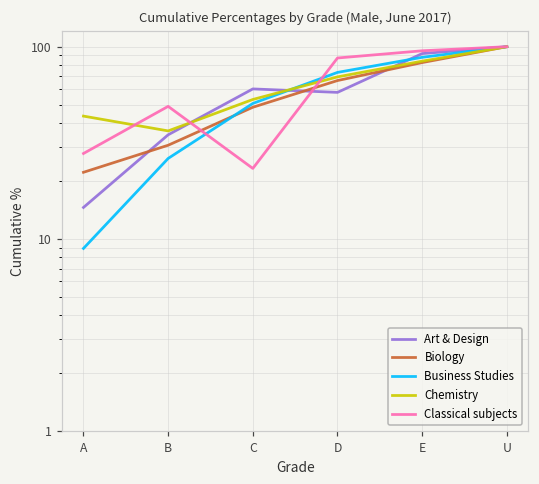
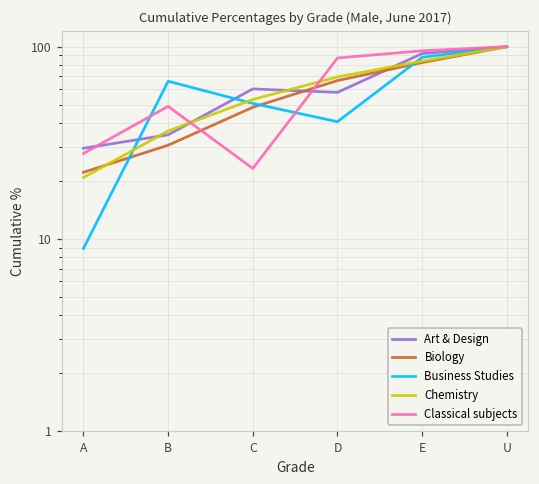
  {
    "Art & Design": {
-     "A": 15,
+     "A": 30,
      "B": 35,
      "C": 60,
      "D": 58
    },
    "Biology": {
      "A": 22,
      "B": 31,
      "C": 48,
      "D": 67
    },
    "Business Studies": {
      "A": 9,
-     "B": 26,
+     "B": 66,
      "C": 51,
-     "D": 73,
+     "D": 41,
      "E": 90
    },
    "Chemistry": {
-     "A": 44,
+     "A": 21,
      "B": 36,
      "C": 53,
      "D": 70
    },
    "Classical subjects": {
      "A": 28,
      "B": 49,
      "C": 23,
      "D": 90
    }
  }
